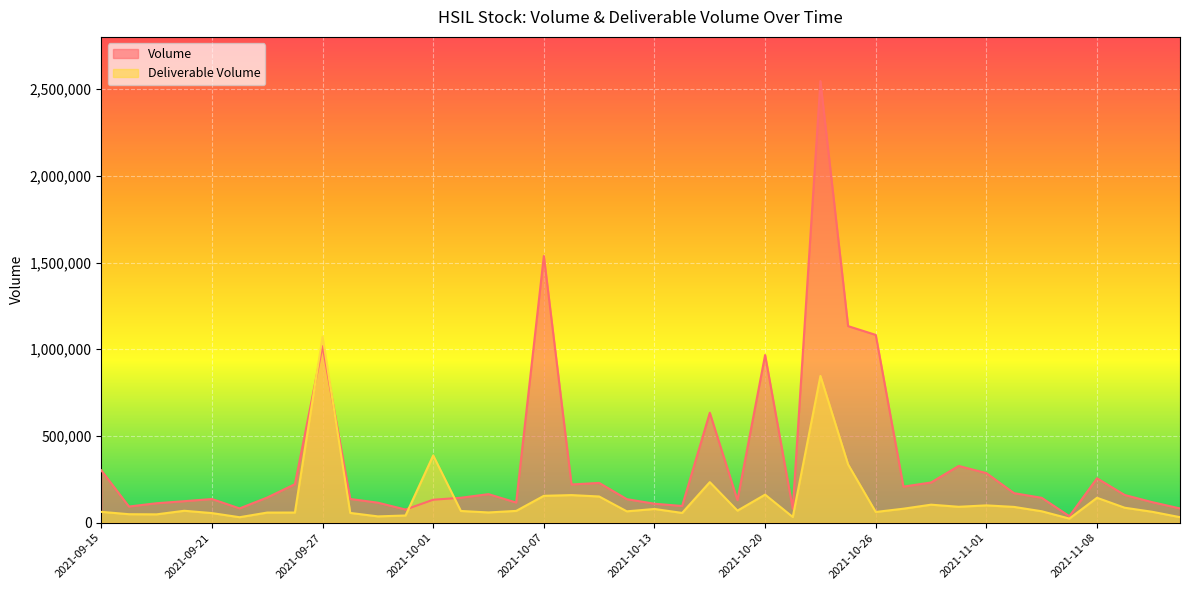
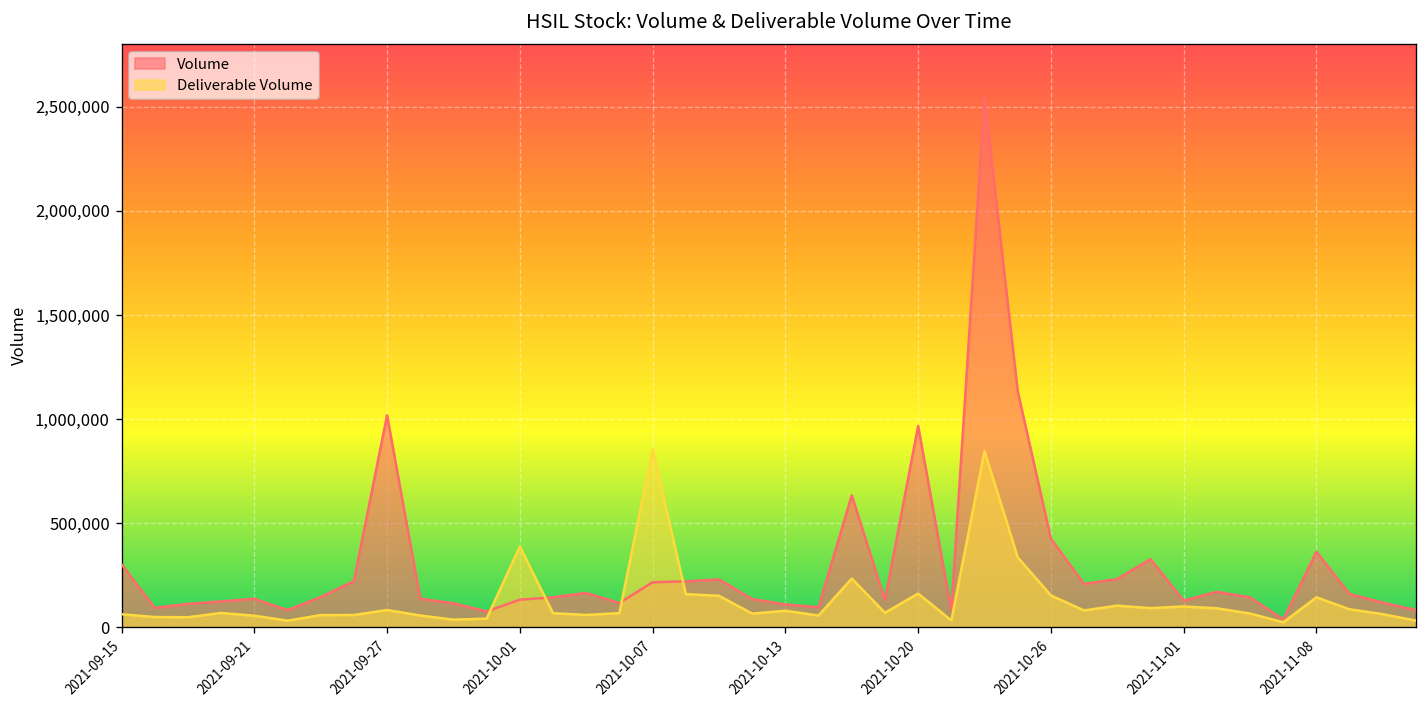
  {
    "Volume": {
      "2021-09-15": "300,000",
      "2021-09-21": "140,000",
      "2021-09-27": "1,020,000",
      "2021-10-01": "130,000",
-     "2021-10-07": "1,540,000",
+     "2021-10-07": "220,000",
      "2021-10-13": "110,000",
      "2021-10-20": "970,000",
-     "2021-10-26": "1,080,000",
-     "2021-11-01": "290,000",
-     "2021-11-08": "260,000"
+     "2021-10-26": "430,000",
+     "2021-11-01": "130,000",
+     "2021-11-08": "360,000"
    },
    "Deliverable Volume": {
      "2021-09-15": "60,000",
      "2021-09-21": "60,000",
-     "2021-09-27": "1,070,000",
+     "2021-09-27": "80,000",
      "2021-10-01": "390,000",
-     "2021-10-07": "160,000",
+     "2021-10-07": "860,000",
      "2021-10-13": "80,000",
      "2021-10-20": "160,000",
-     "2021-10-26": "60,000",
+     "2021-10-26": "150,000",
      "2021-11-01": "100,000",
      "2021-11-08": "140,000"
    }
  }
